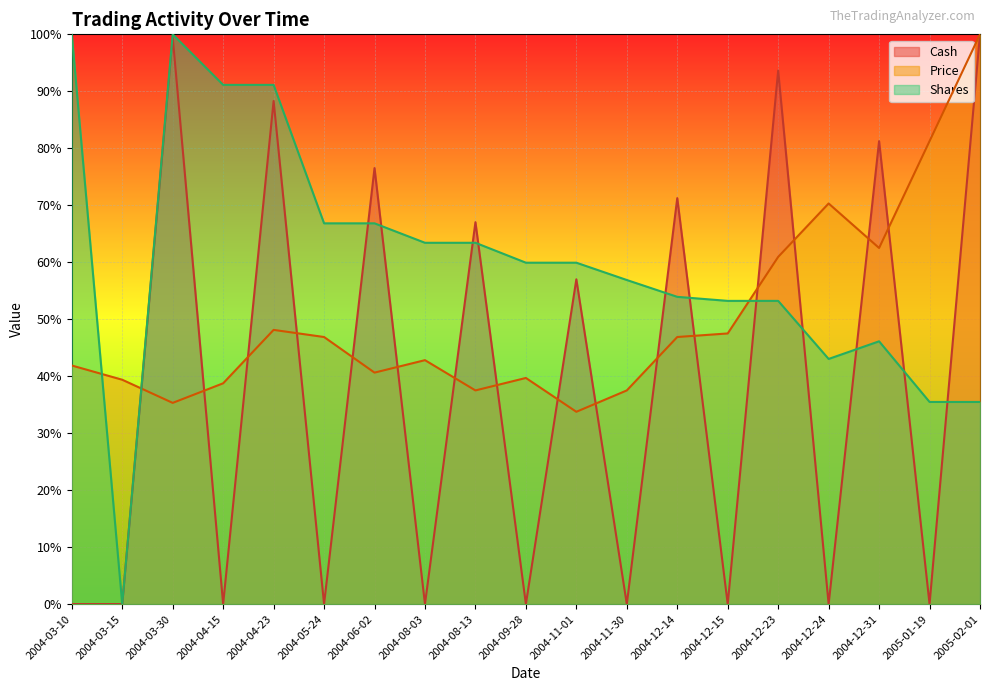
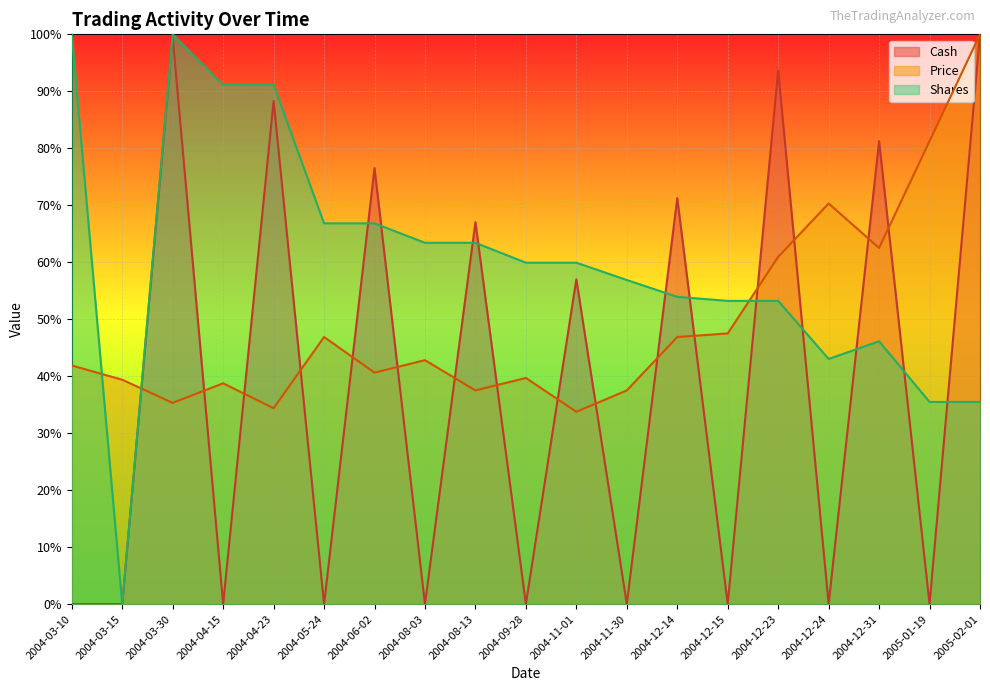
  {
    "Cash": {
      "2004-03-10": "0%",
      "2004-03-30": "100%",
      "2004-04-15": "0%",
      "2004-04-23": "88%",
      "2004-05-24": "0%",
      "2004-06-02": "77%",
      "2004-08-03": "0%",
      "2004-08-13": "67%",
      "2004-09-28": "0%",
      "2004-11-01": "57%",
      "2004-11-30": "0%",
      "2004-12-14": "71%",
      "2004-12-15": "0%",
      "2004-12-23": "94%",
      "2004-12-24": "0%",
      "2004-12-31": "81%",
      "2005-01-19": "0%"
    },
    "Price": {
      "2004-03-10": "42%",
      "2004-03-15": "39%",
      "2004-03-30": "35%",
      "2004-04-15": "39%",
-     "2004-04-23": "48%",
+     "2004-04-23": "34%",
      "2004-05-24": "47%",
      "2004-06-02": "41%",
      "2004-08-03": "43%",
      "2004-08-13": "37%",
      "2004-09-28": "40%",
      "2004-11-01": "34%",
      "2004-11-30": "37%",
      "2004-12-14": "47%",
      "2004-12-15": "47%",
      "2004-12-23": "61%",
      "2004-12-24": "70%",
      "2004-12-31": "62%",
      "2005-01-19": "81%"
    },
    "Shares": {
      "2004-03-10": "100%",
      "2004-03-30": "100%",
      "2004-04-15": "91%",
      "2004-04-23": "91%",
      "2004-05-24": "67%",
      "2004-06-02": "67%",
      "2004-08-03": "63%",
      "2004-08-13": "63%",
      "2004-09-28": "60%",
      "2004-11-01": "60%",
      "2004-11-30": "57%",
      "2004-12-14": "54%",
      "2004-12-15": "53%",
      "2004-12-23": "53%",
      "2004-12-24": "43%",
      "2004-12-31": "46%",
      "2005-01-19": "35%",
      "2005-02-01": "35%"
    }
  }
